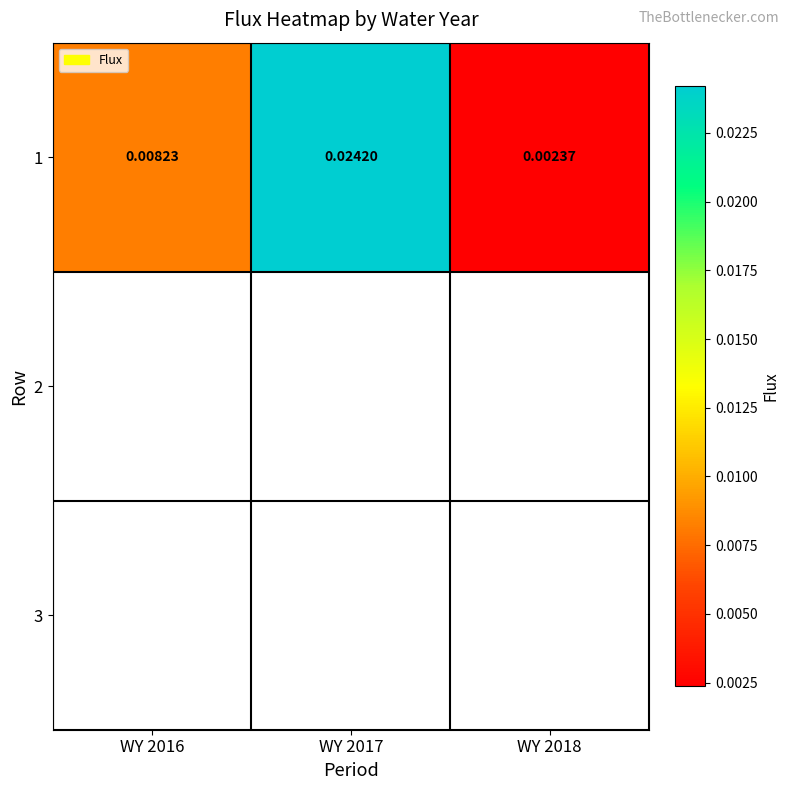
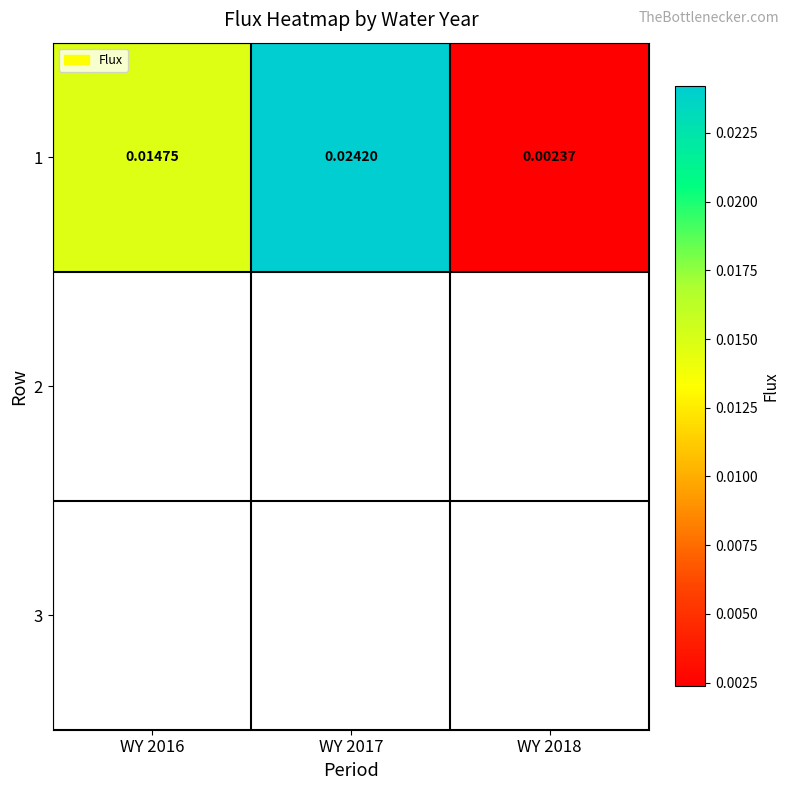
  {
    "1": {
-     "WY 2016": 0.00823,
+     "WY 2016": 0.01475,
      "WY 2017": 0.02420,
      "WY 2018": 0.00237
    }
  }
